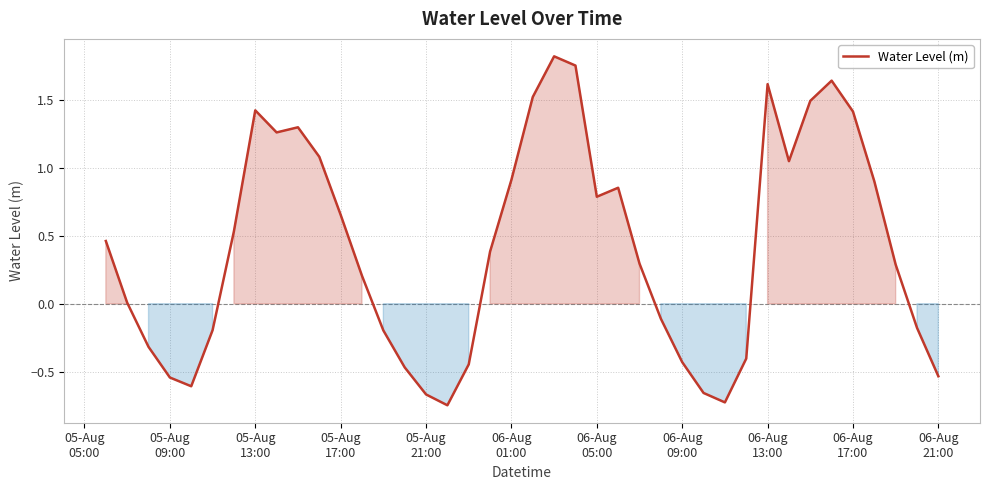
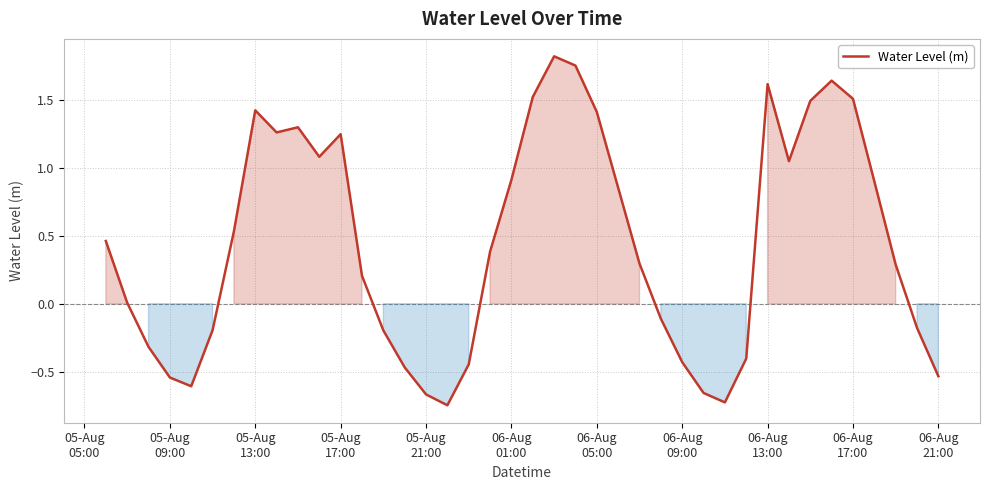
  {
    "05-Aug 09:00": -0.54,
    "05-Aug 13:00": 1.43,
-   "05-Aug 17:00": 0.66,
+   "05-Aug 17:00": 1.25,
    "05-Aug 21:00": -0.67,
    "06-Aug 01:00": 0.91,
-   "06-Aug 05:00": 0.79,
+   "06-Aug 05:00": 1.41,
    "06-Aug 09:00": -0.43,
    "06-Aug 13:00": 1.62,
-   "06-Aug 17:00": 1.42,
+   "06-Aug 17:00": 1.51,
    "06-Aug 21:00": -0.54
  }
